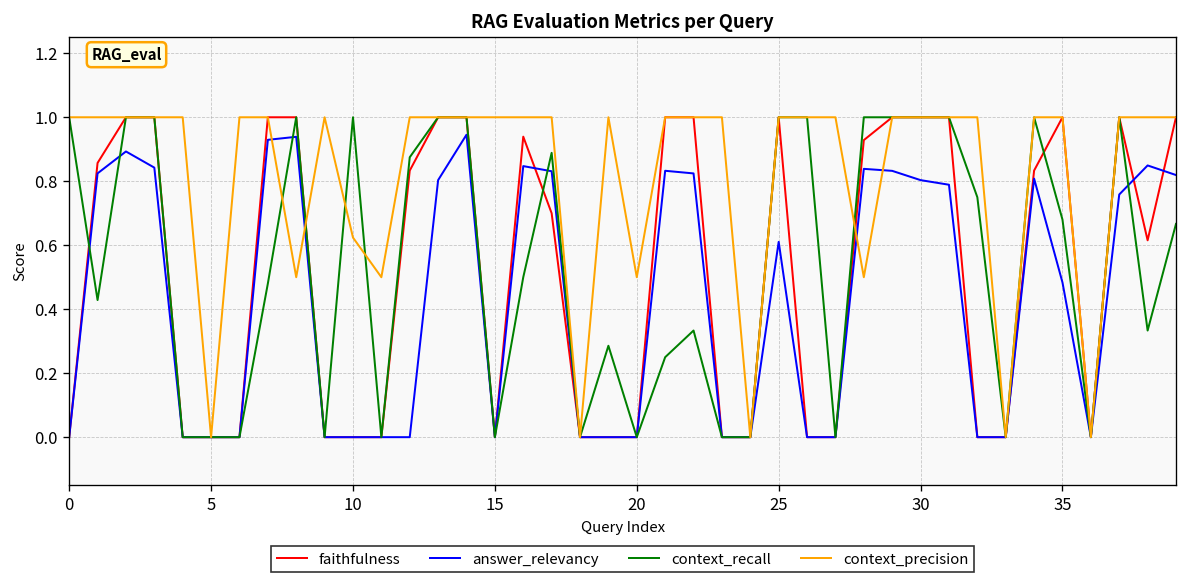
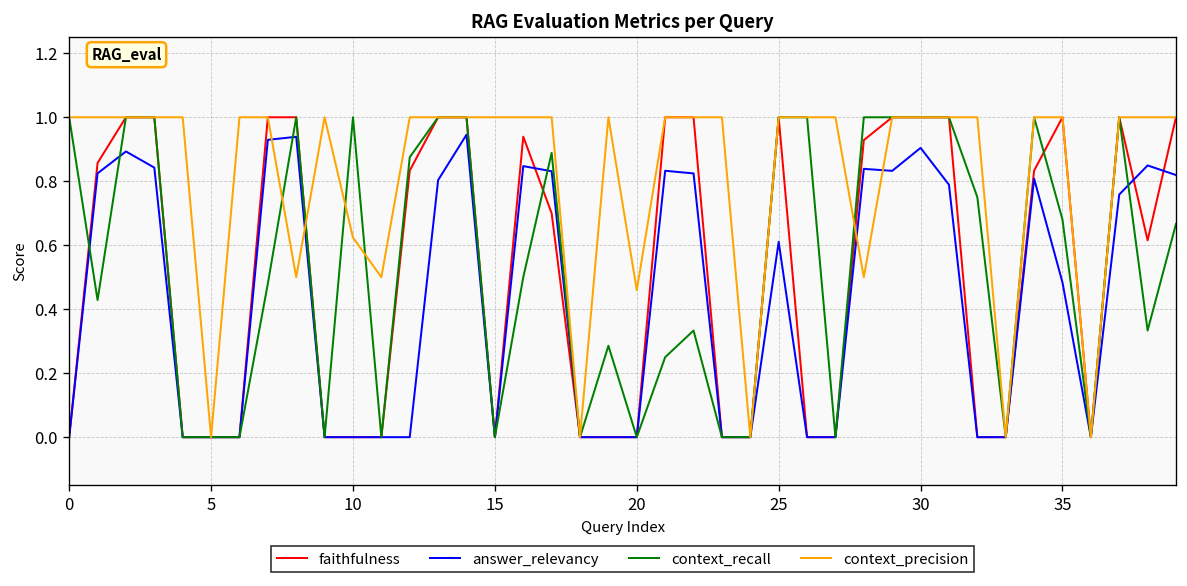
  {
    "answer_relevancy": {
      "25": 0.61,
-     "30": 0.80,
+     "30": 0.90,
      "35": 0.48
    },
    "context_recall": {
      "10": 1.00,
      "35": 0.68
    },
    "context_precision": {
      "10": 0.62,
      "15": 1.00,
-     "20": 0.50
+     "20": 0.46
    }
  }
